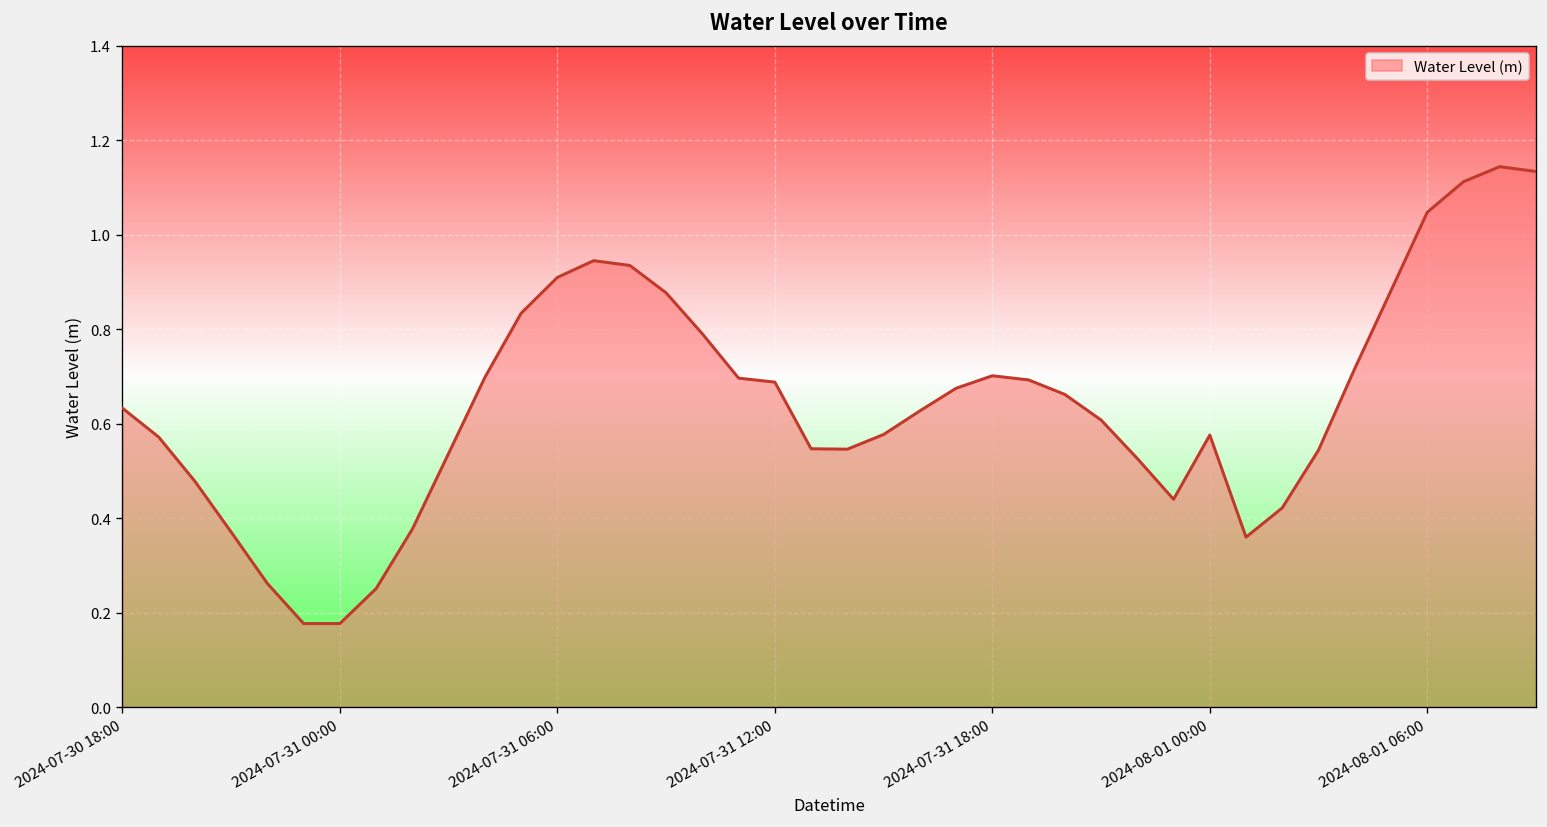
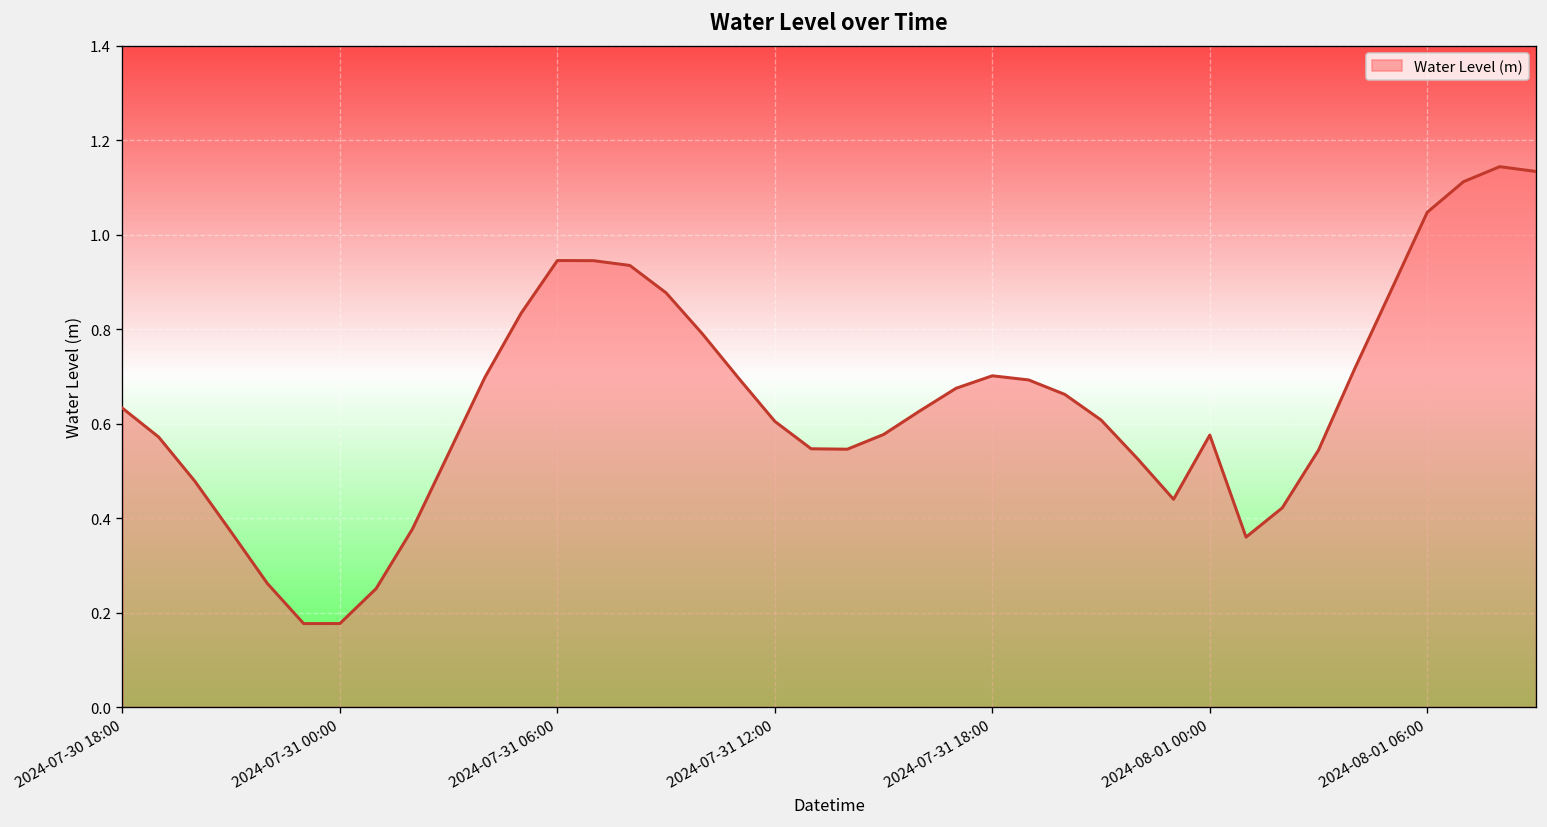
  {
    "2024-07-30 18:00": 0.63,
    "2024-07-31 00:00": 0.18,
-   "2024-07-31 06:00": 0.91,
-   "2024-07-31 12:00": 0.69,
+   "2024-07-31 06:00": 0.95,
+   "2024-07-31 12:00": 0.60,
    "2024-07-31 18:00": 0.70,
    "2024-08-01 00:00": 0.58,
    "2024-08-01 06:00": 1.05
  }
